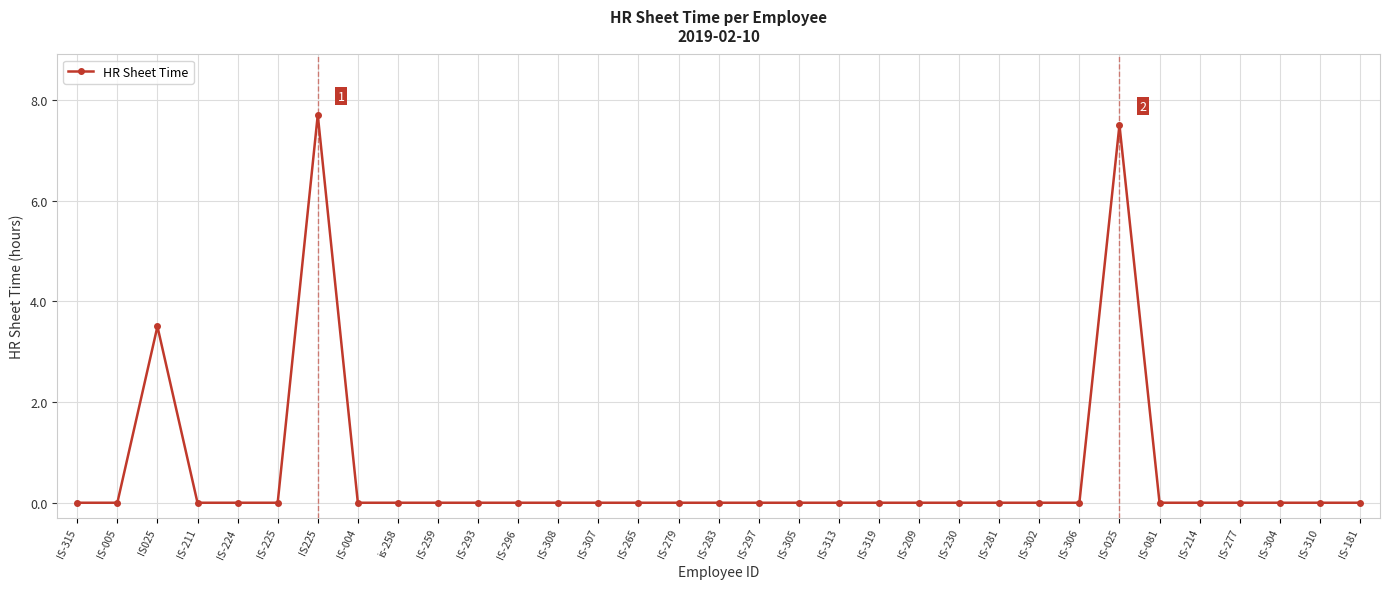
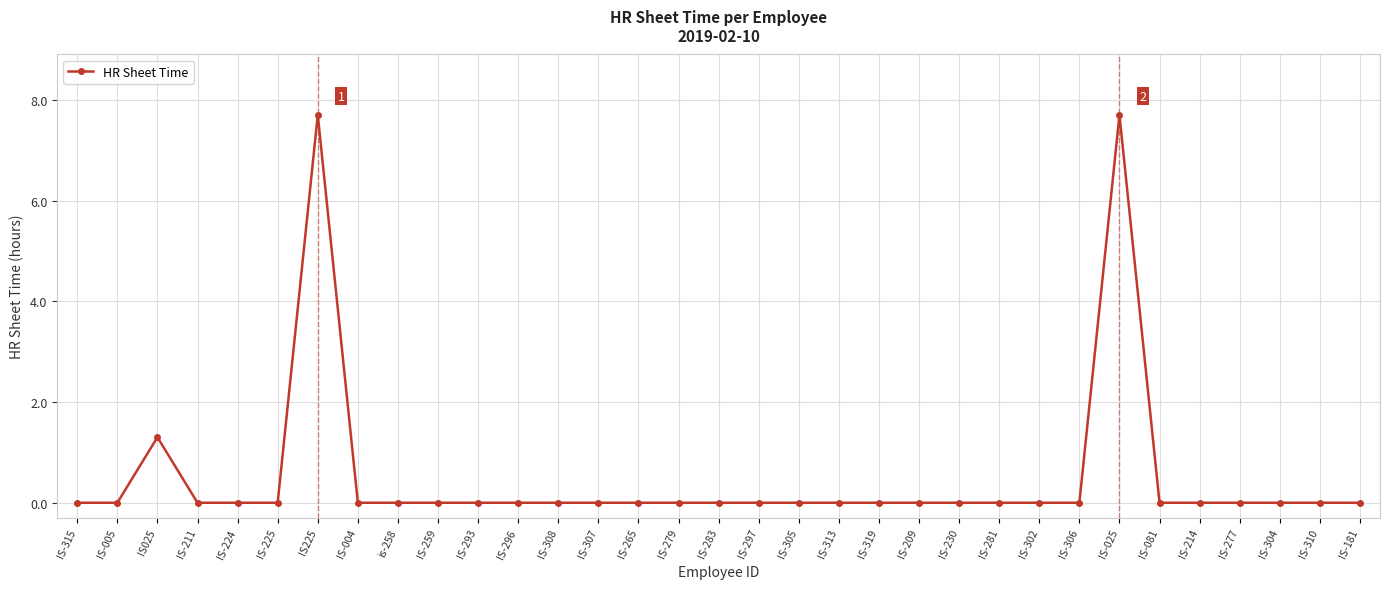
  {
    "IS-315": 0.0,
    "IS-005": 0.0,
-   "IS025": 3.5,
+   "IS025": 1.3,
    "IS-211": 0.0,
    "IS-224": 0.0,
    "IS-225": 0.0,
    "IS-004": 0.0,
    "is-258": 0.0,
    "IS-259": 0.0,
    "IS-293": 0.0,
    "IS-296": 0.0,
    "IS-308": 0.0,
    "IS-307": 0.0,
    "IS-265": 0.0,
    "IS-279": 0.0,
    "IS-283": 0.0,
    "IS-297": 0.0,
    "IS-305": 0.0,
    "IS-313": 0.0,
    "IS-319": 0.0,
    "IS-209": 0.0,
    "IS-230": 0.0,
    "IS-281": 0.0,
    "IS-302": 0.0,
    "IS-306": 0.0,
-   "IS-025": 7.5,
+   "IS-025": 7.7,
    "IS-081": 0.0,
    "IS-214": 0.0,
    "IS-277": 0.0,
    "IS-304": 0.0,
    "IS-310": 0.0,
    "IS-181": 0.0
  }
